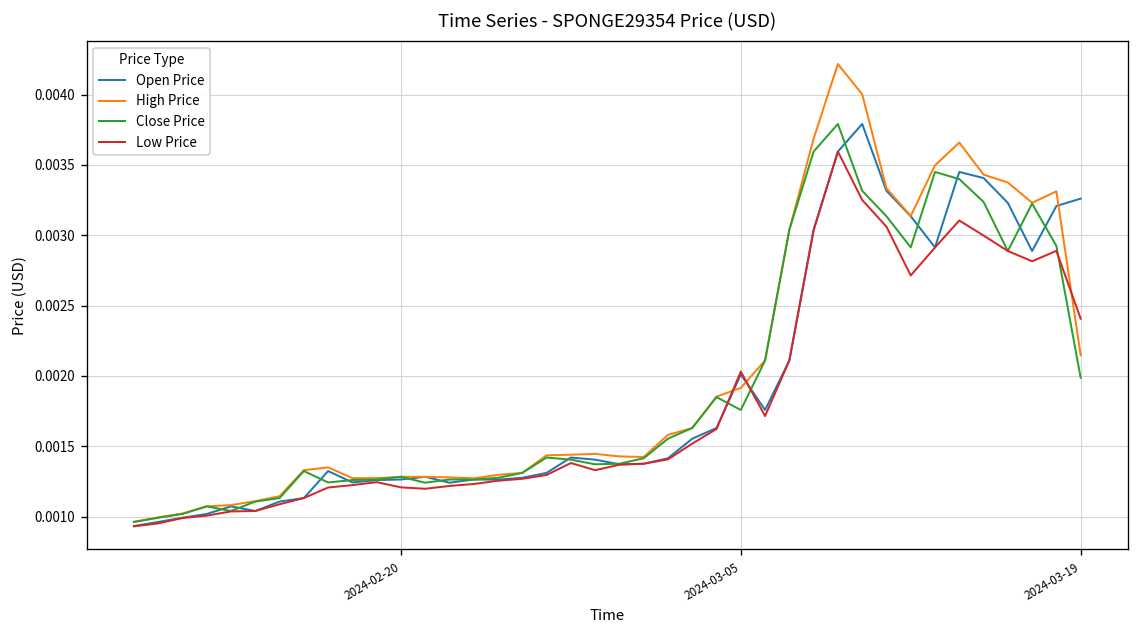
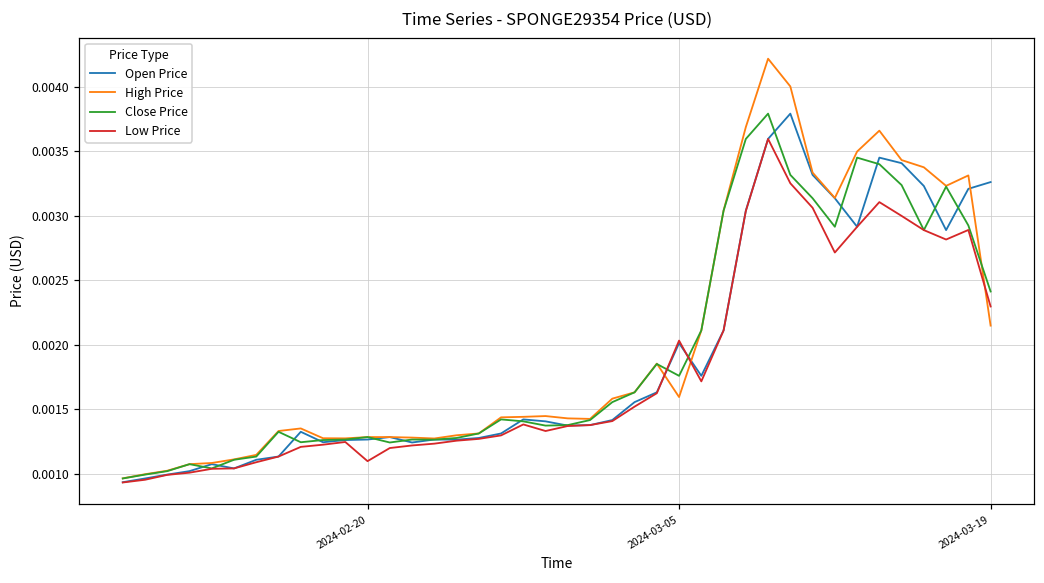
  {
    "Open Price": {
      "2024-03-19": 0.00326
    },
    "High Price": {
-     "2024-03-05": 0.00192,
+     "2024-03-05": 0.00159,
      "2024-03-19": 0.00215
    },
    "Close Price": {
      "2024-03-05": 0.00176,
-     "2024-03-19": 0.00199
+     "2024-03-19": 0.00241
    },
    "Low Price": {
-     "2024-02-20": 0.00121,
-     "2024-03-19": 0.00241
+     "2024-02-20": 0.00110,
+     "2024-03-19": 0.00230
    }
  }
